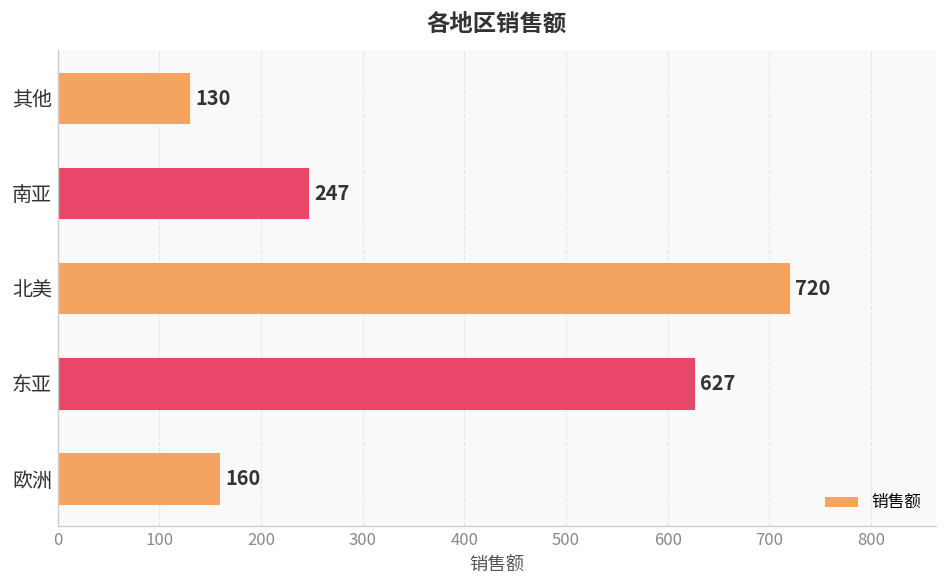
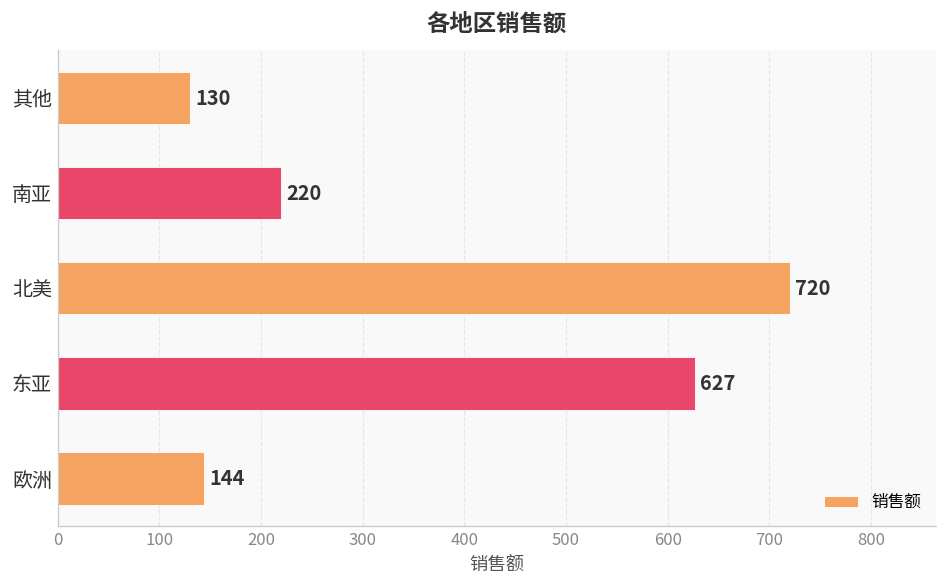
  {
    "其他": 130,
-   "南亚": 247,
+   "南亚": 220,
    "北美": 720,
    "东亚": 627,
-   "欧洲": 160
+   "欧洲": 144
  }
